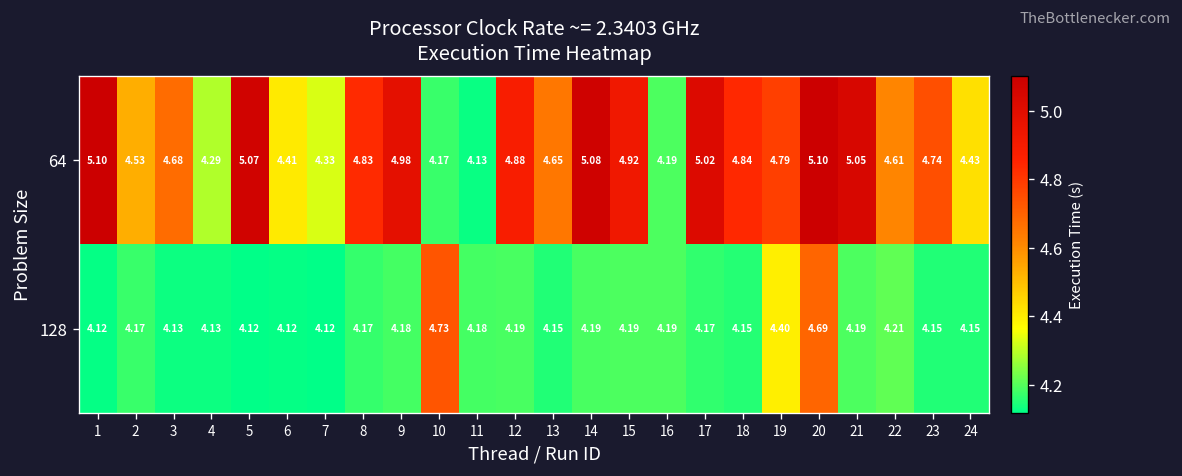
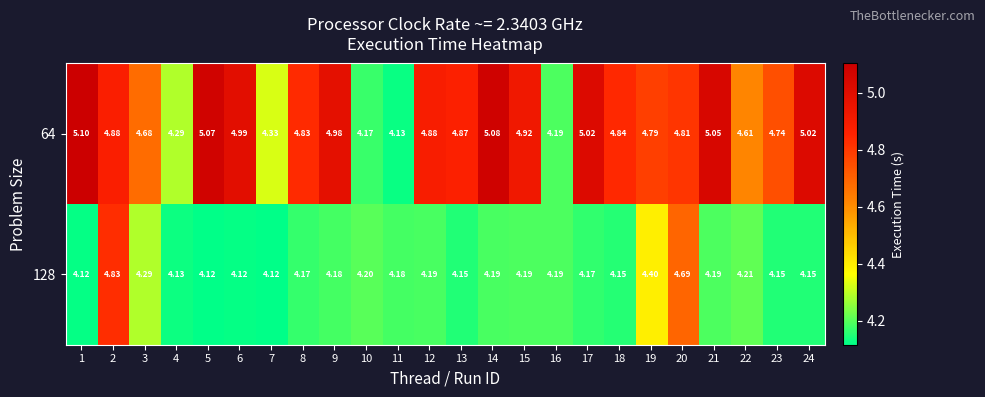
  {
    "64": {
      "1": 5.10,
-     "2": 4.53,
+     "2": 4.88,
      "3": 4.68,
      "4": 4.29,
      "5": 5.07,
-     "6": 4.41,
+     "6": 4.99,
      "7": 4.33,
      "8": 4.83,
      "9": 4.98,
      "10": 4.17,
      "11": 4.13,
      "12": 4.88,
-     "13": 4.65,
+     "13": 4.87,
      "14": 5.08,
      "15": 4.92,
      "16": 4.19,
      "17": 5.02,
      "18": 4.84,
      "19": 4.79,
-     "20": 5.10,
+     "20": 4.81,
      "21": 5.05,
      "22": 4.61,
      "23": 4.74,
-     "24": 4.43
+     "24": 5.02
    },
    "128": {
      "1": 4.12,
-     "2": 4.17,
-     "3": 4.13,
+     "2": 4.83,
+     "3": 4.29,
      "4": 4.13,
      "5": 4.12,
      "6": 4.12,
      "7": 4.12,
      "8": 4.17,
      "9": 4.18,
-     "10": 4.73,
+     "10": 4.20,
      "11": 4.18,
      "12": 4.19,
      "13": 4.15,
      "14": 4.19,
      "15": 4.19,
      "16": 4.19,
      "17": 4.17,
      "18": 4.15,
      "19": 4.40,
      "20": 4.69,
      "21": 4.19,
      "22": 4.21,
      "23": 4.15,
      "24": 4.15
    }
  }
